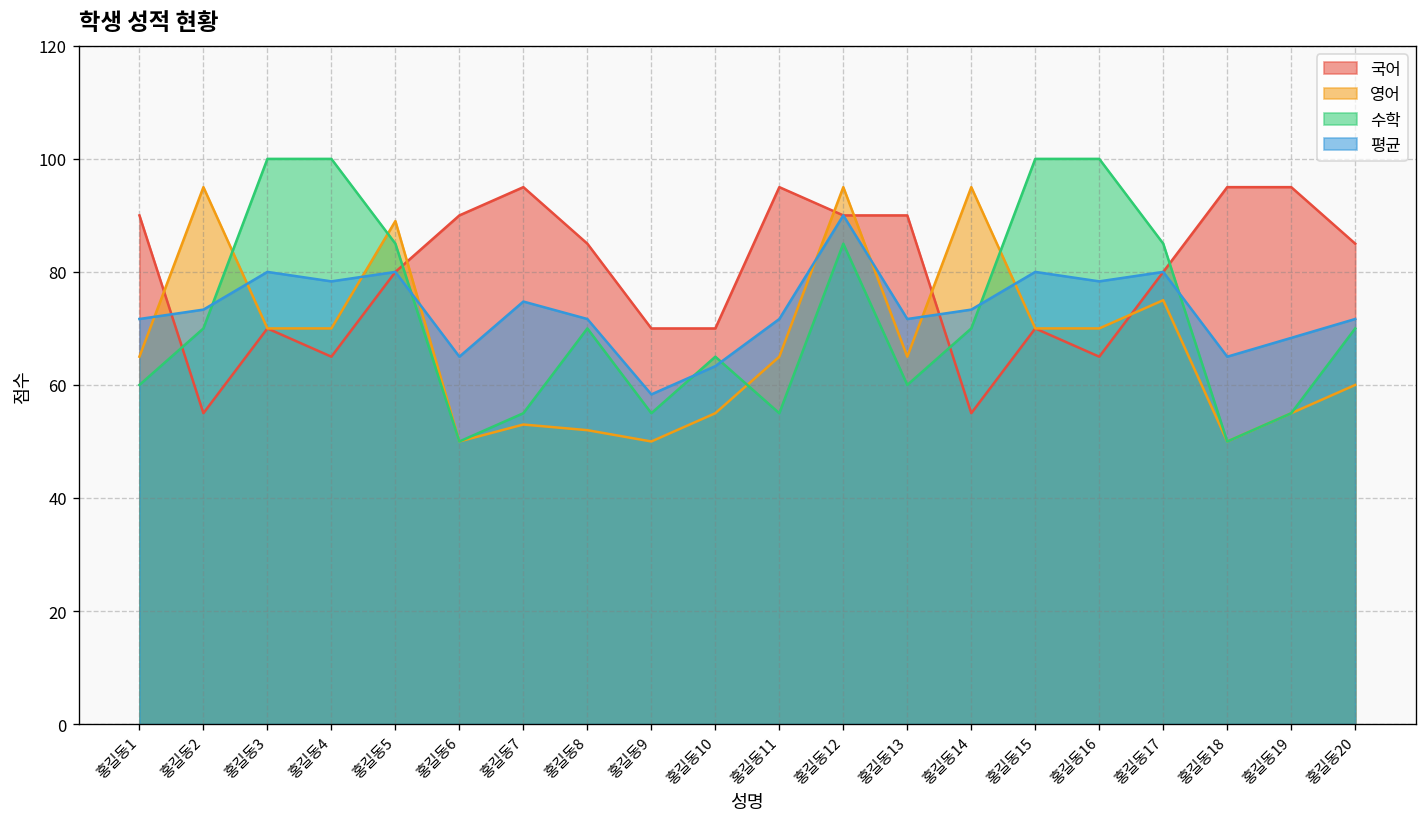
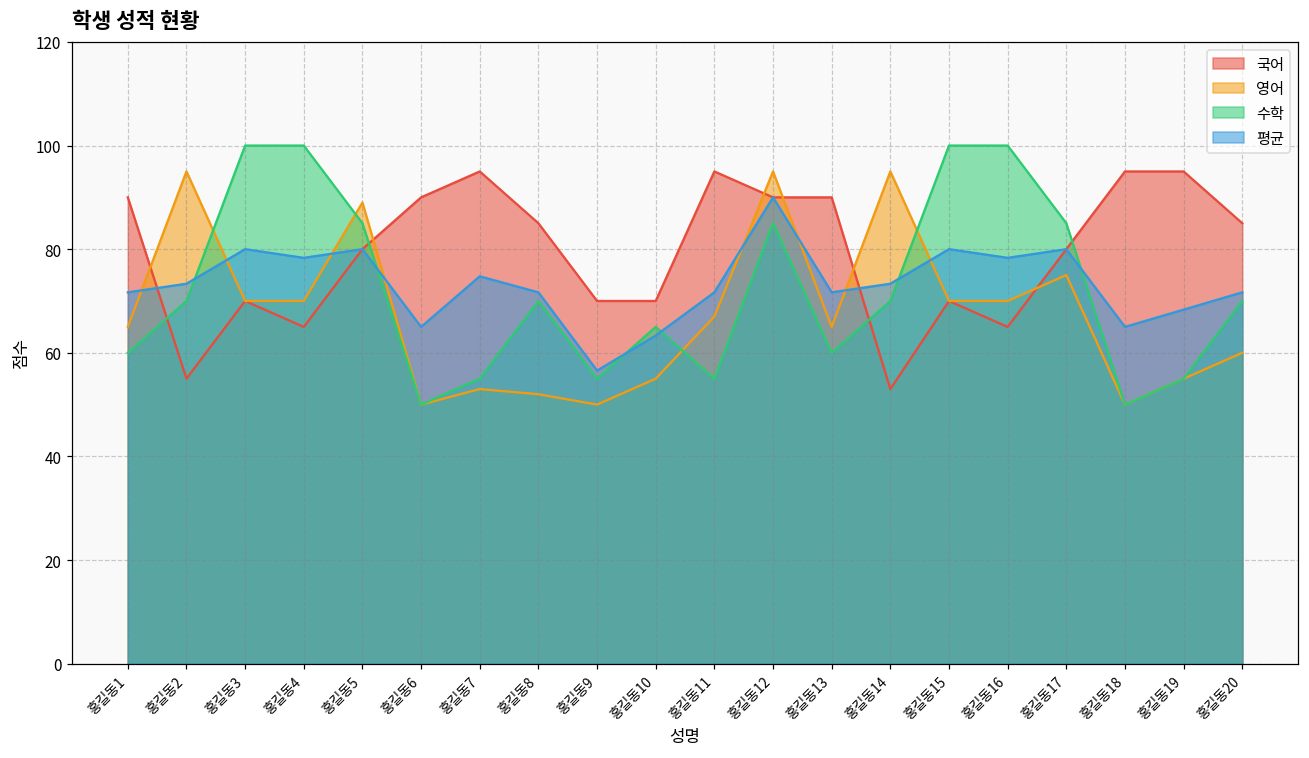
  {
    "국어": {
      "홍길동1": 90,
      "홍길동2": 55,
      "홍길동4": 65,
      "홍길동6": 90,
      "홍길동7": 95,
      "홍길동8": 85,
      "홍길동9": 70,
      "홍길동10": 70,
      "홍길동11": 95,
      "홍길동13": 90,
-     "홍길동14": 55,
+     "홍길동14": 53,
      "홍길동16": 65,
      "홍길동18": 95,
      "홍길동19": 95,
      "홍길동20": 85
    },
    "영어": {
      "홍길동1": 65,
      "홍길동2": 95,
      "홍길동4": 70,
      "홍길동5": 89,
      "홍길동7": 53,
      "홍길동8": 52,
      "홍길동9": 50,
      "홍길동10": 55,
-     "홍길동11": 65,
+     "홍길동11": 67,
      "홍길동12": 95,
      "홍길동13": 65,
      "홍길동14": 95,
      "홍길동16": 70,
      "홍길동17": 75,
      "홍길동20": 60
    },
    "수학": {
      "홍길동1": 60,
      "홍길동2": 70,
      "홍길동3": 100,
      "홍길동4": 100,
      "홍길동5": 85,
      "홍길동7": 55,
      "홍길동8": 70,
      "홍길동9": 55,
      "홍길동10": 65,
      "홍길동11": 55,
      "홍길동12": 85,
      "홍길동13": 60,
      "홍길동14": 70,
      "홍길동15": 100,
      "홍길동16": 100,
      "홍길동17": 85,
      "홍길동20": 70
    },
    "평균": {
      "홍길동1": 72,
      "홍길동2": 73,
      "홍길동3": 80,
      "홍길동4": 78,
      "홍길동6": 65,
      "홍길동7": 75,
      "홍길동8": 72,
-     "홍길동9": 58,
+     "홍길동9": 57,
      "홍길동10": 63,
      "홍길동11": 72,
      "홍길동13": 72,
      "홍길동14": 73,
      "홍길동15": 80,
      "홍길동16": 78,
      "홍길동18": 65,
      "홍길동19": 68,
      "홍길동20": 72
    }
  }
